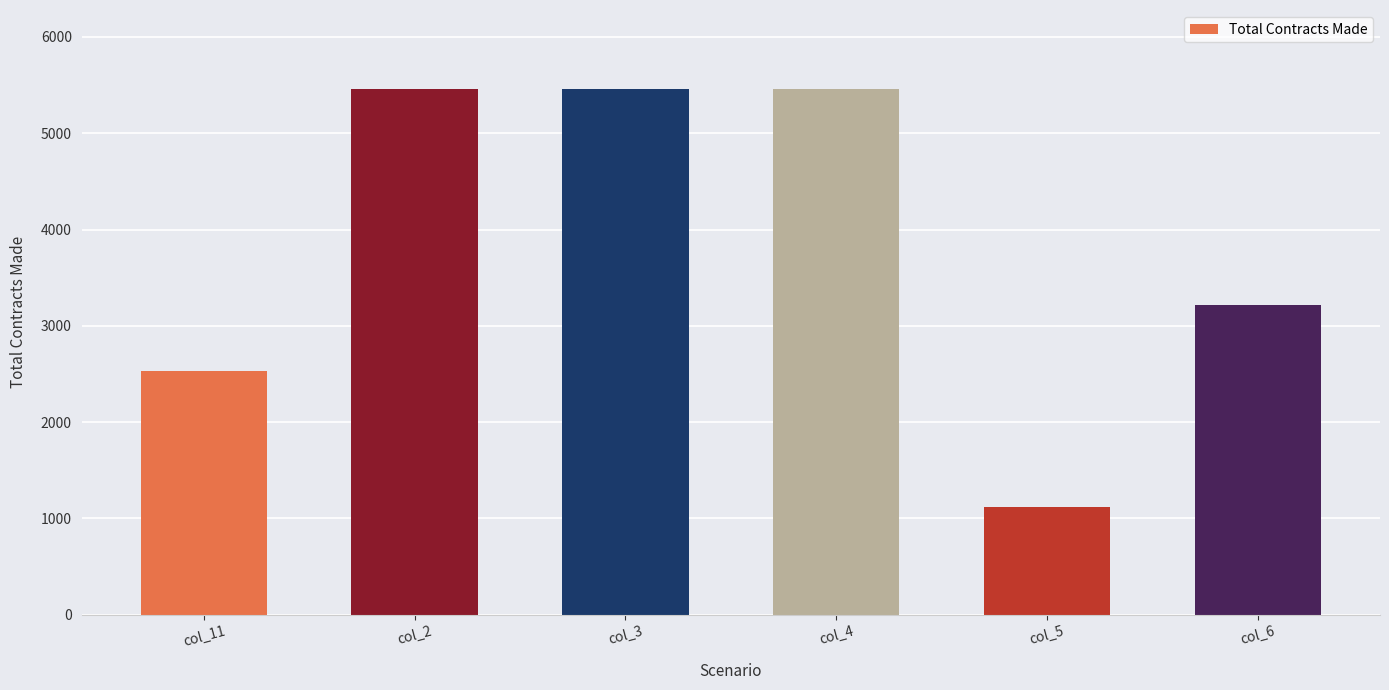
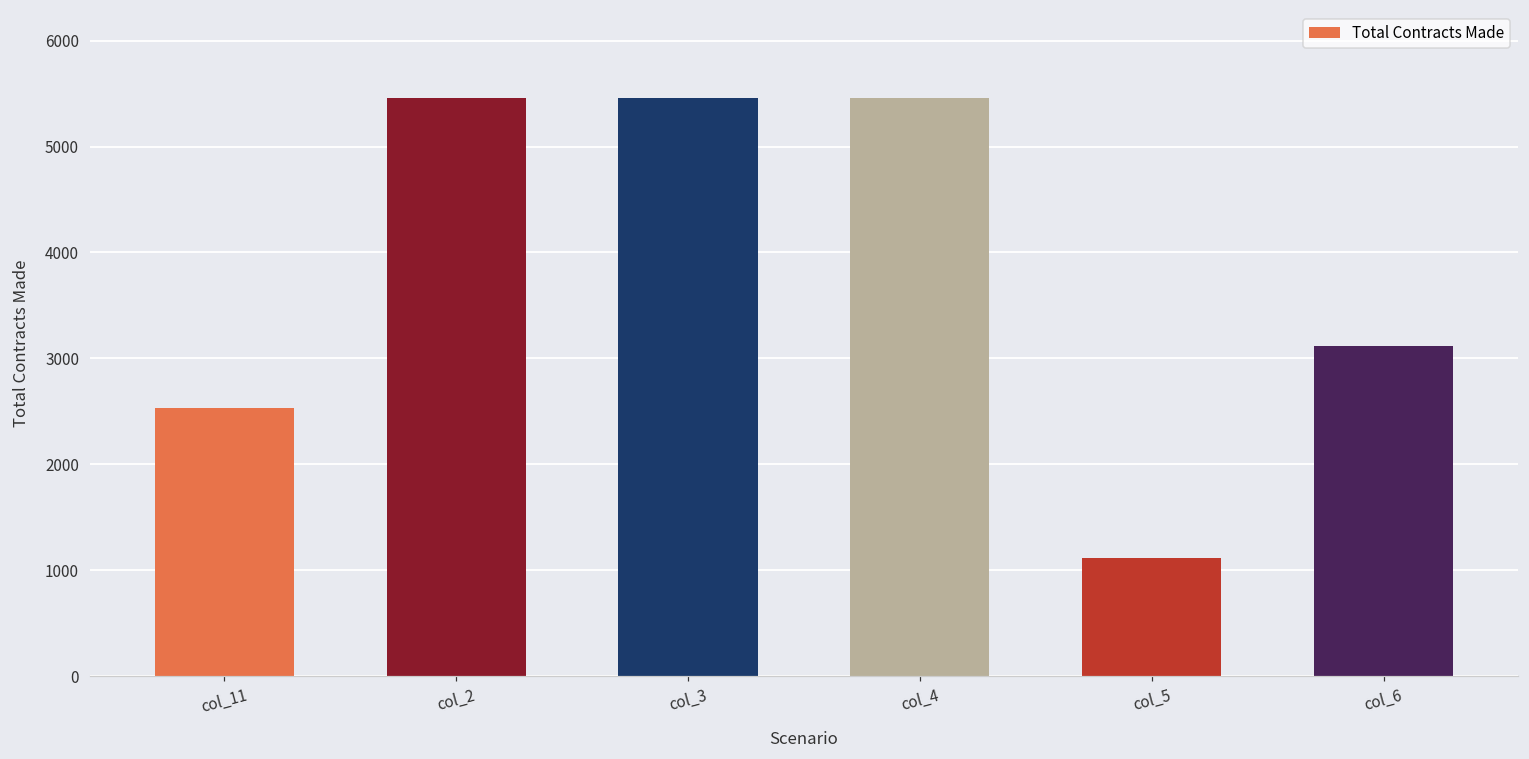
  {
    "col_11": 2500,
    "col_2": 5500,
    "col_3": 5500,
    "col_4": 5500,
    "col_5": 1100,
-   "col_6": 3200
+   "col_6": 3100
  }
